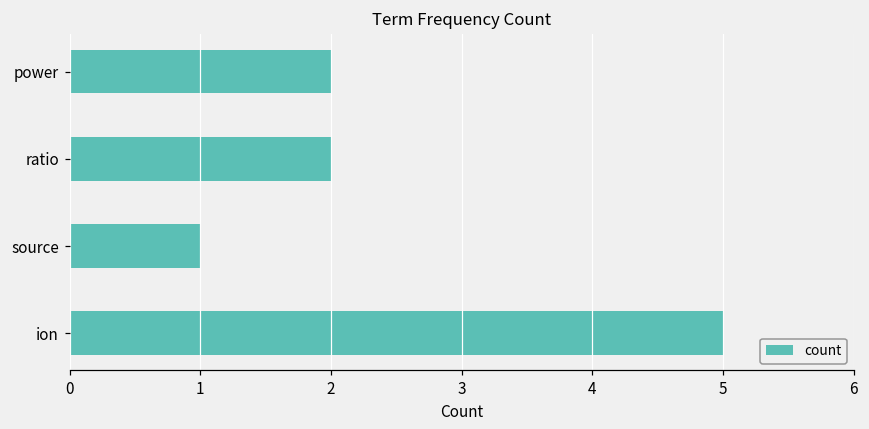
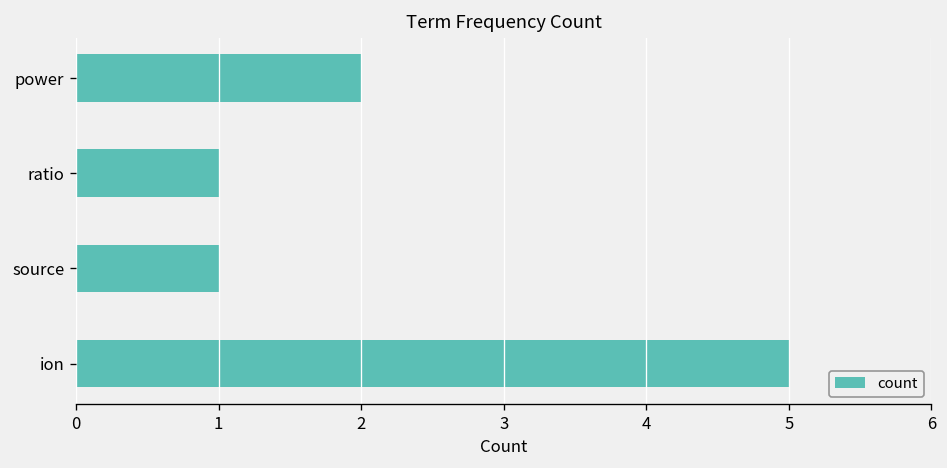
  {
    "power": 2,
-   "ratio": 2,
+   "ratio": 1,
    "source": 1,
    "ion": 5
  }
